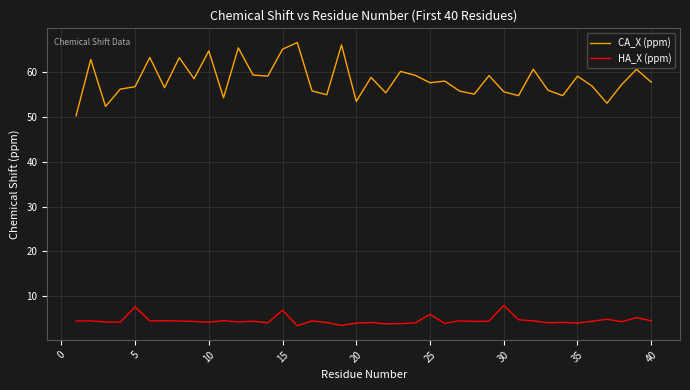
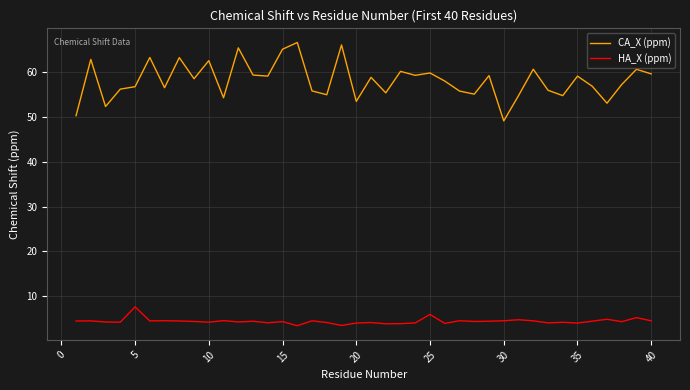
  {
    "CA_X (ppm)": {
      "5": 57,
-     "10": 65,
+     "10": 63,
      "15": 65,
      "20": 53,
-     "25": 58,
-     "30": 56,
+     "25": 60,
+     "30": 49,
      "35": 59,
-     "40": 58
+     "40": 60
    },
    "HA_X (ppm)": {
      "5": 8,
      "10": 4,
-     "15": 7,
+     "15": 4,
      "20": 4,
      "25": 6,
-     "30": 8,
+     "30": 5,
      "35": 4,
      "40": 5
    }
  }
